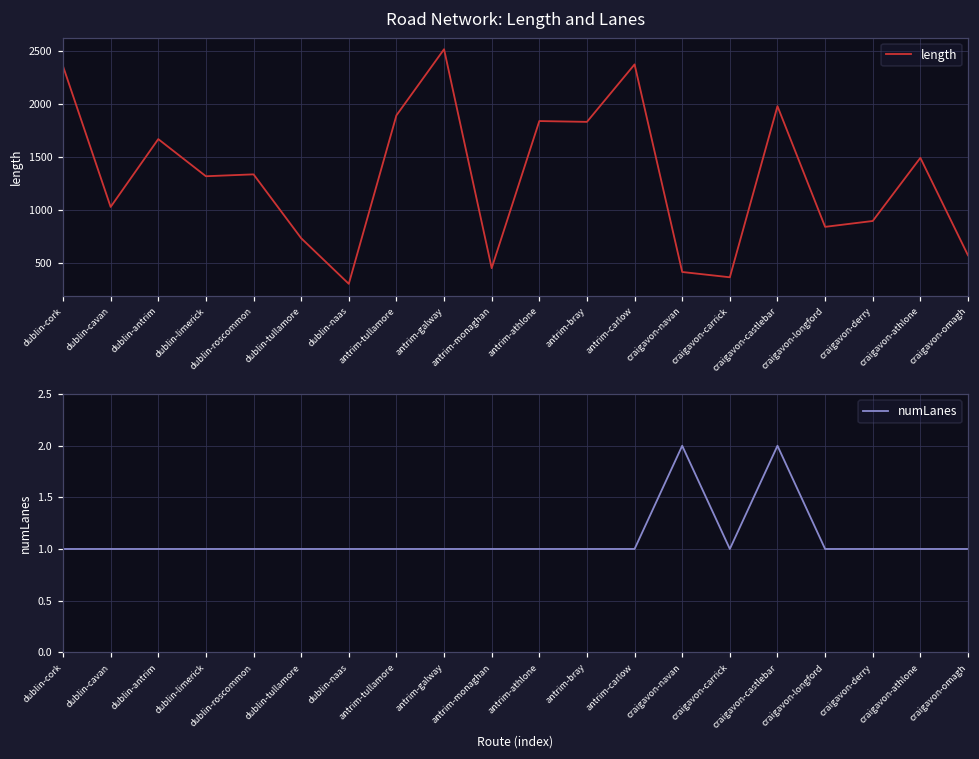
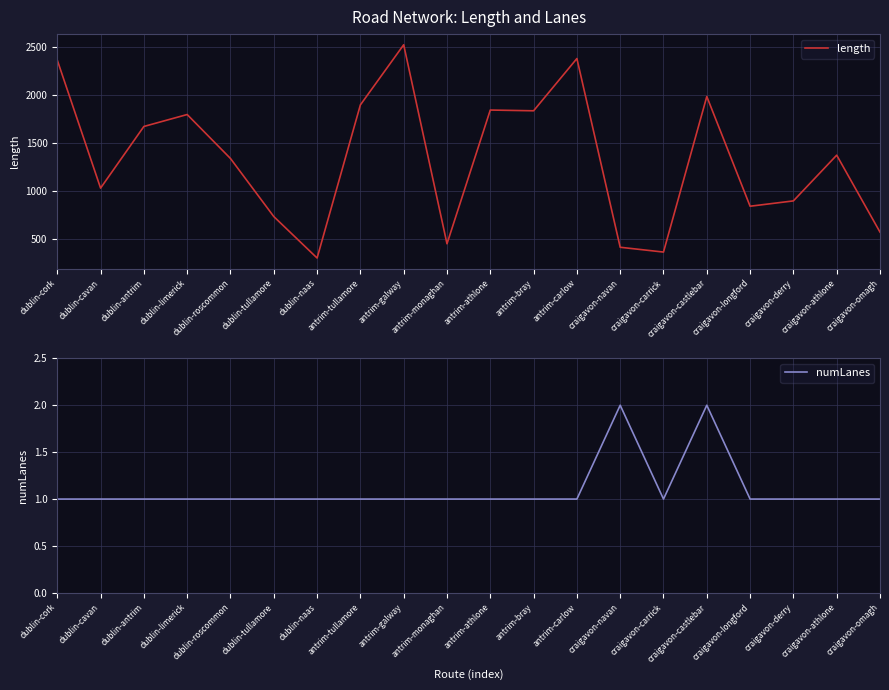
  {
    "Road Network: Length and Lanes": {
      "dublin-cork": 2400,
      "dublin-cavan": 1000,
      "dublin-antrim": 1700,
-     "dublin-limerick": 1300,
+     "dublin-limerick": 1800,
      "dublin-roscommon": 1300,
      "dublin-tullamore": 700,
      "dublin-naas": 300,
      "antrim-tullamore": 1900,
      "antrim-galway": 2500,
      "antrim-monaghan": 500,
      "antrim-athlone": 1800,
      "antrim-bray": 1800,
      "antrim-carlow": 2400,
      "craigavon-navan": 400,
      "craigavon-carrick": 400,
      "craigavon-castlebar": 2000,
      "craigavon-longford": 800,
      "craigavon-derry": 900,
-     "craigavon-athlone": 1500,
+     "craigavon-athlone": 1400,
      "craigavon-omagh": 600
    }
  }
